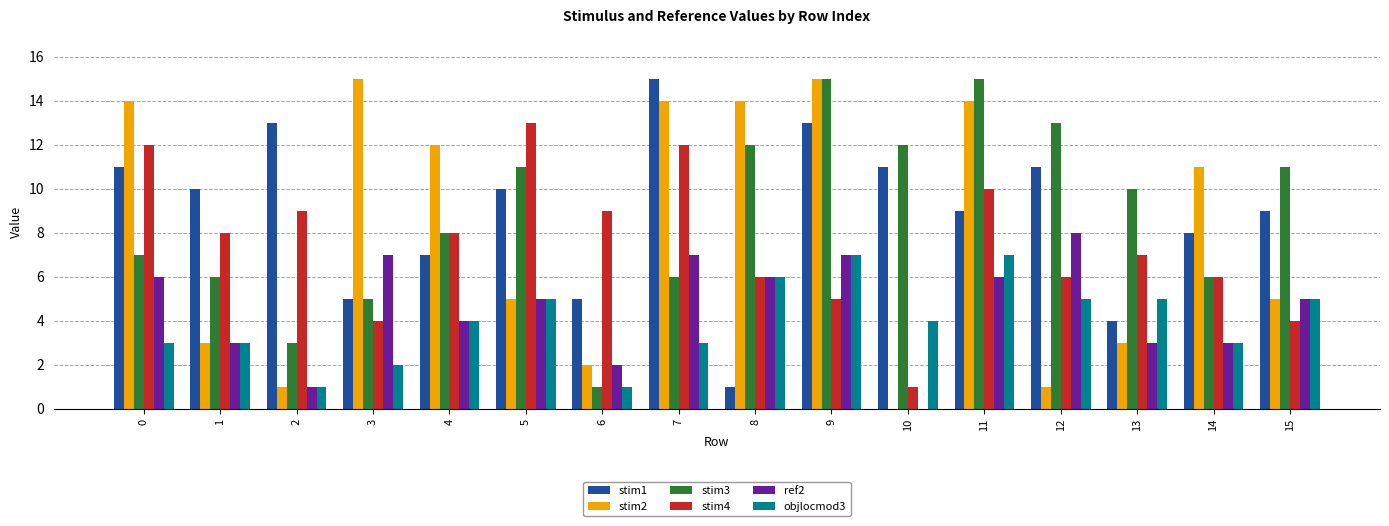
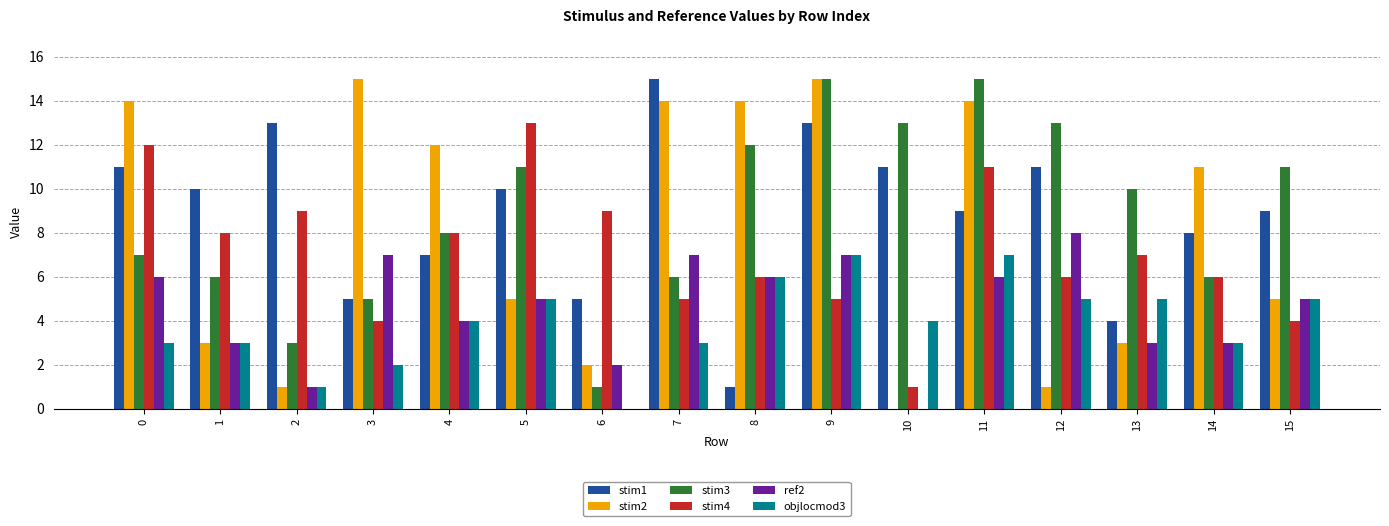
  {
    "stim1": {
      "0": 11,
      "1": 10,
      "2": 13,
      "3": 5,
      "4": 7,
      "5": 10,
      "6": 5,
      "7": 15,
      "8": 1,
      "9": 13,
      "10": 11,
      "11": 9,
      "12": 11,
      "13": 4,
      "14": 8,
      "15": 9
    },
    "stim2": {
      "0": 14,
      "1": 3,
      "2": 1,
      "3": 15,
      "4": 12,
      "5": 5,
      "6": 2,
      "7": 14,
      "8": 14,
      "9": 15,
      "10": 0,
      "11": 14,
      "12": 1,
      "13": 3,
      "14": 11,
      "15": 5
    },
    "stim3": {
      "0": 7,
      "1": 6,
      "2": 3,
      "3": 5,
      "4": 8,
      "5": 11,
      "6": 1,
      "7": 6,
      "8": 12,
      "9": 15,
-     "10": 12,
+     "10": 13,
      "11": 15,
      "12": 13,
      "13": 10,
      "14": 6,
      "15": 11
    },
    "stim4": {
      "0": 12,
      "1": 8,
      "2": 9,
      "3": 4,
      "4": 8,
      "5": 13,
      "6": 9,
-     "7": 12,
+     "7": 5,
      "8": 6,
      "9": 5,
      "10": 1,
-     "11": 10,
+     "11": 11,
      "12": 6,
      "13": 7,
      "14": 6,
      "15": 4
    },
    "ref2": {
      "0": 6,
      "1": 3,
      "2": 1,
      "3": 7,
      "4": 4,
      "5": 5,
      "6": 2,
      "7": 7,
      "8": 6,
      "9": 7,
      "10": 0,
      "11": 6,
      "12": 8,
      "13": 3,
      "14": 3,
      "15": 5
    },
    "objlocmod3": {
      "0": 3,
      "1": 3,
      "2": 1,
      "3": 2,
      "4": 4,
      "5": 5,
-     "6": 1,
+     "6": 0,
      "7": 3,
      "8": 6,
      "9": 7,
      "10": 4,
      "11": 7,
      "12": 5,
      "13": 5,
      "14": 3,
      "15": 5
    }
  }
